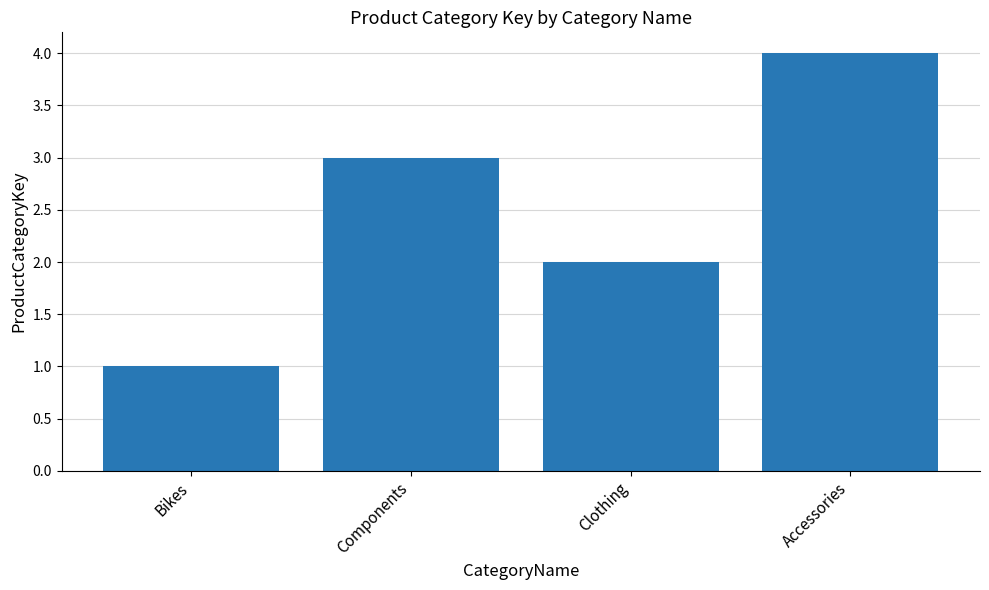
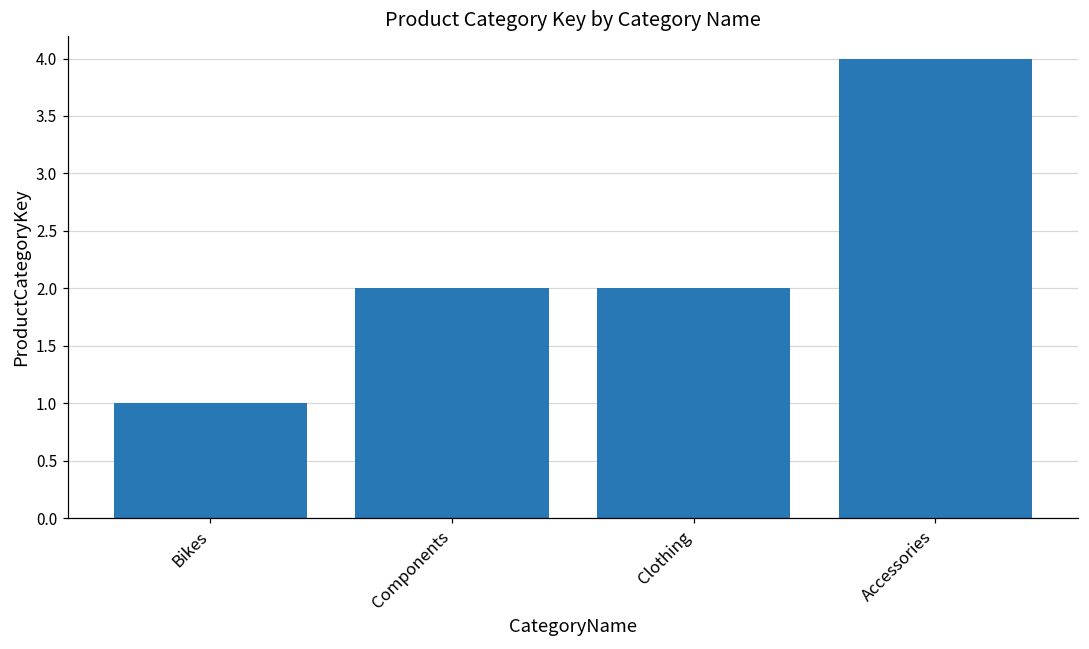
  {
    "Bikes": 1,
-   "Components": 3,
+   "Components": 2,
    "Clothing": 2,
    "Accessories": 4
  }
